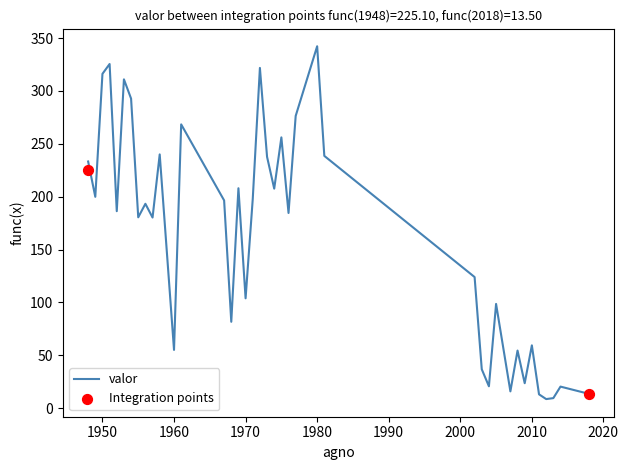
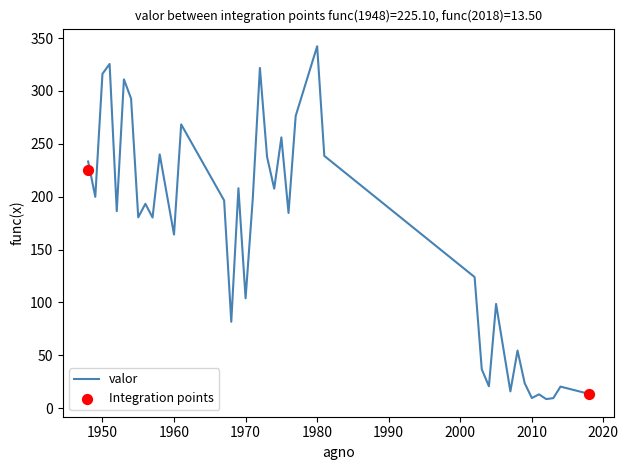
  {
    "valor": {
      "1950": 316,
-     "1960": 55,
+     "1960": 164,
      "1970": 104,
      "1980": 342,
-     "2010": 59
+     "2010": 10
    }
  }
